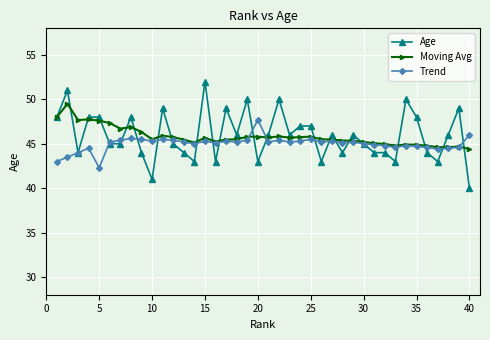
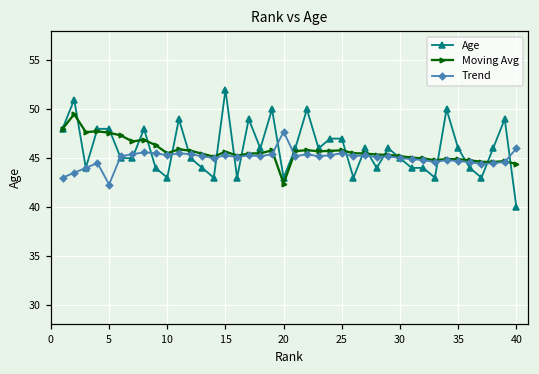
  {
    "Age": {
      "5": 48,
-     "10": 41,
+     "10": 43,
      "15": 52,
      "20": 43,
      "25": 47,
-     "35": 48,
+     "35": 46,
      "40": 40
    },
    "Moving Avg": {
      "5": 48,
      "15": 46,
-     "20": 46,
+     "20": 42,
      "25": 46,
      "40": 44
    },
    "Trend": {
      "5": 42,
      "15": 45,
      "20": 48,
      "25": 46,
      "40": 46
    }
  }
